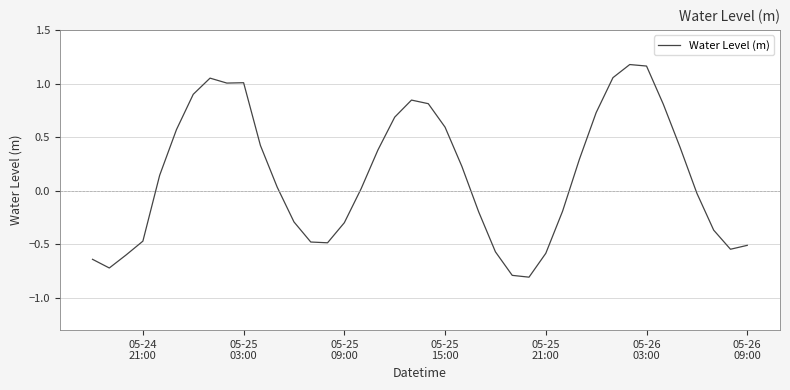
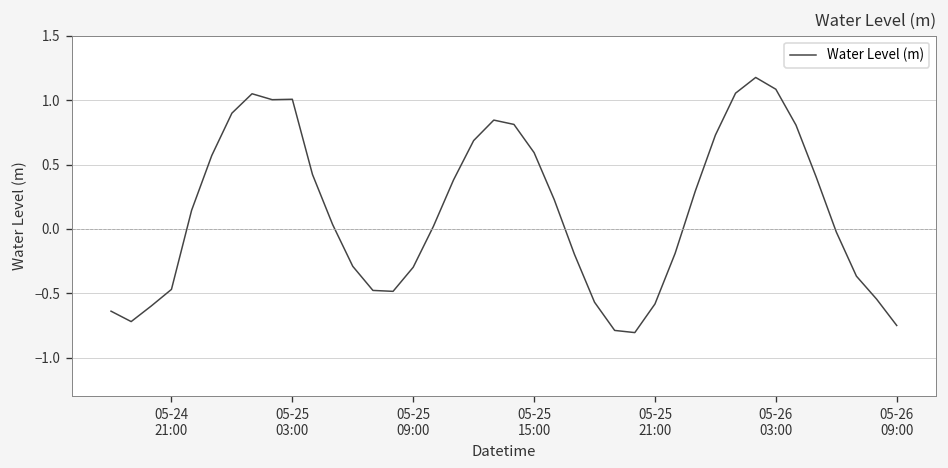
  {
    "05-24 21:00": -0.47,
    "05-25 03:00": 1.01,
    "05-25 09:00": -0.30,
    "05-25 15:00": 0.59,
    "05-25 21:00": -0.58,
-   "05-26 03:00": 1.16,
-   "05-26 09:00": -0.51
+   "05-26 03:00": 1.09,
+   "05-26 09:00": -0.75
  }
